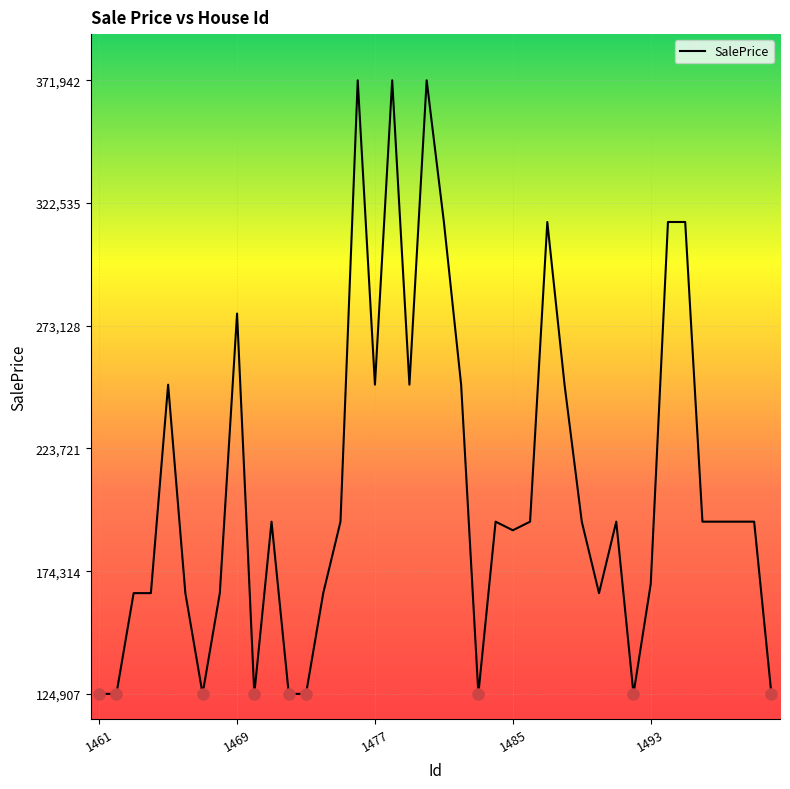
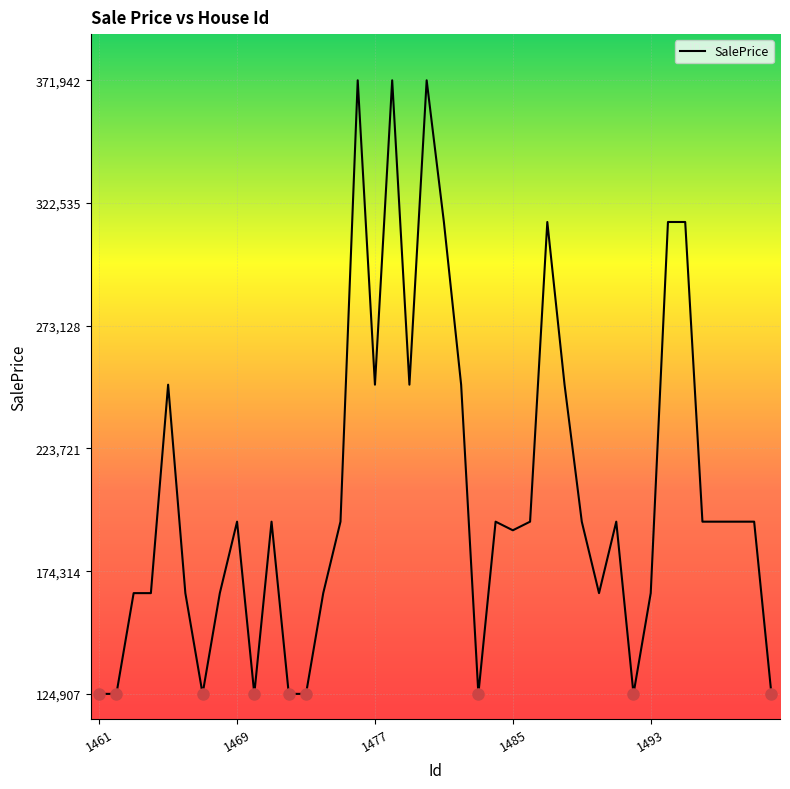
  {
    "SalePrice": {
-     "1469": "278,000",
+     "1469": "194,000",
      "1477": "249,000",
      "1485": "191,000",
-     "1493": "169,000"
+     "1493": "165,000"
    }
  }
